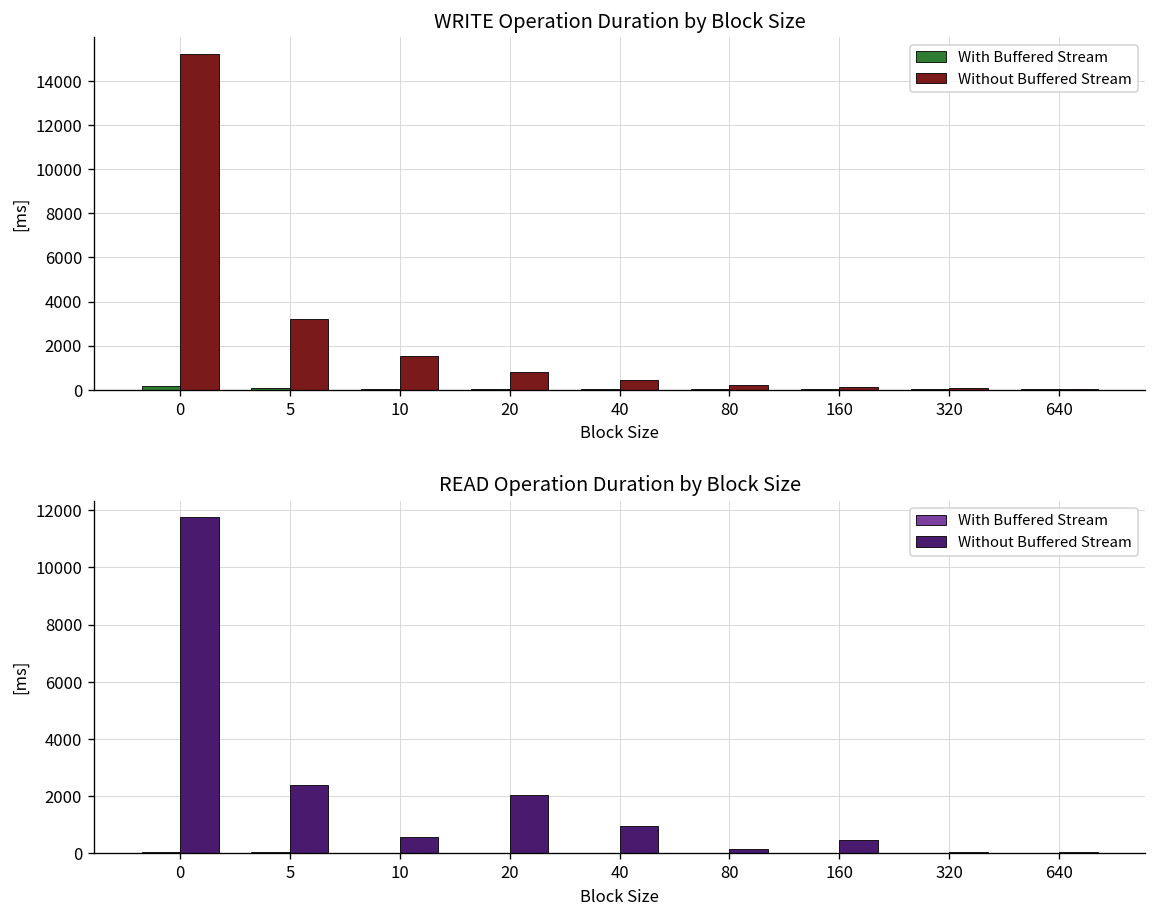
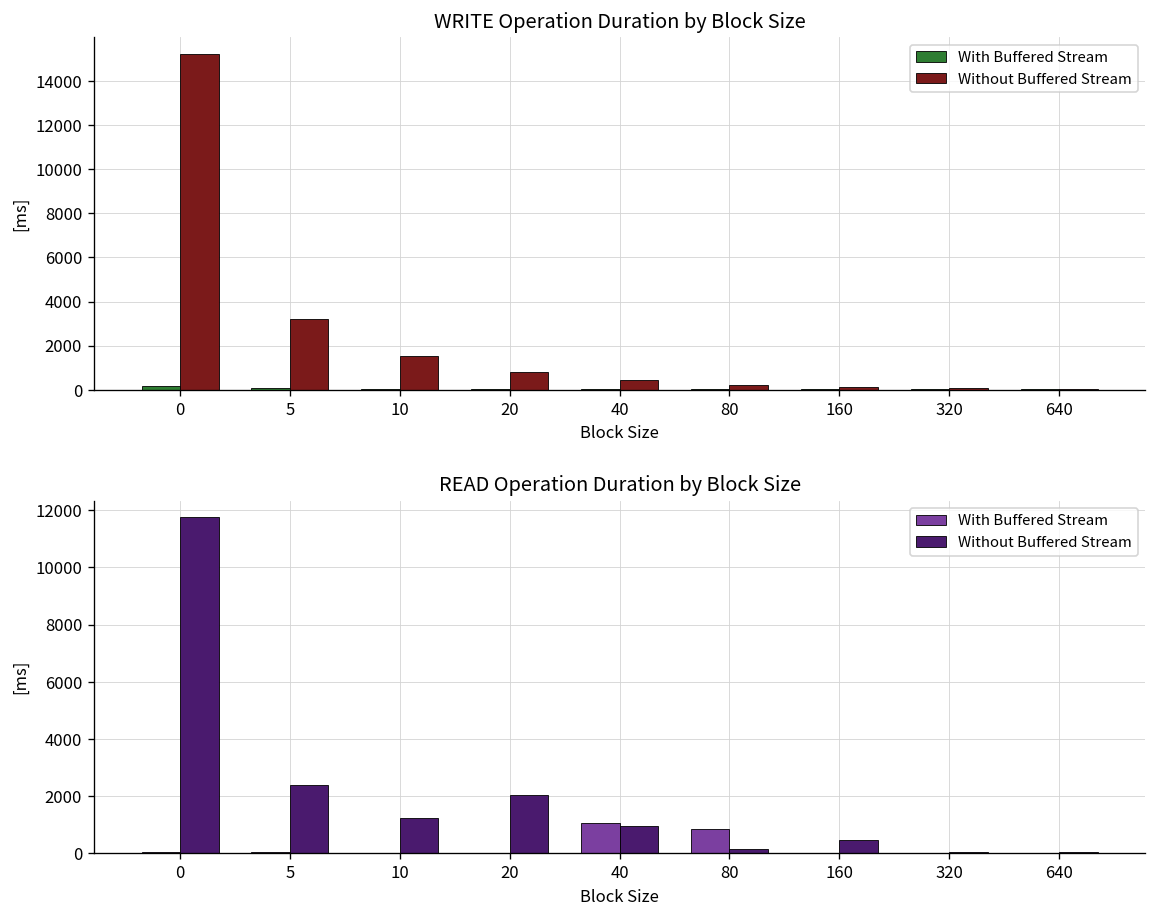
  {
    "READ Operation Duration by Block Size": {
      "With Buffered Stream": {
-       "40": 0,
-       "80": 0
+       "40": 1000,
+       "80": 800
      },
      "Without Buffered Stream": {
        "0": 11800,
        "5": 2400,
-       "10": 600,
+       "10": 1200,
        "20": 2000,
        "40": 900,
        "80": 200,
        "160": 500
      }
    }
  }
